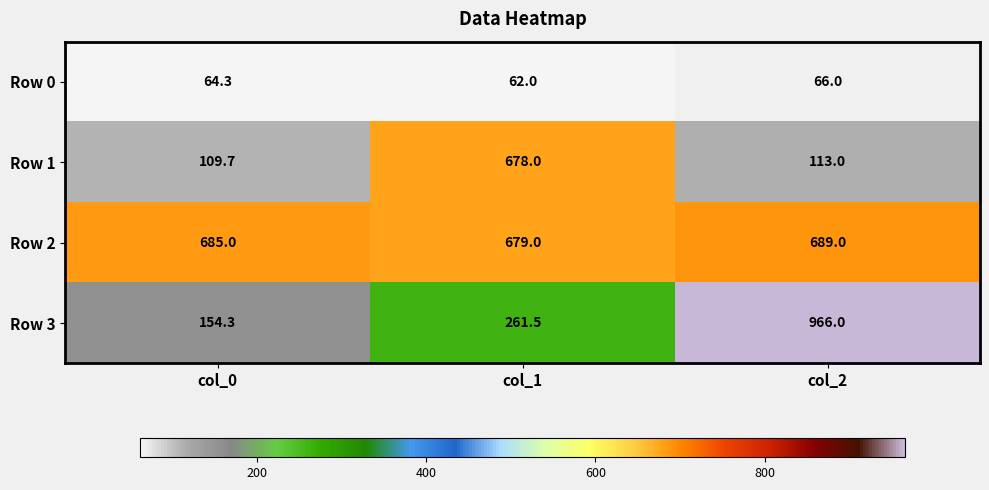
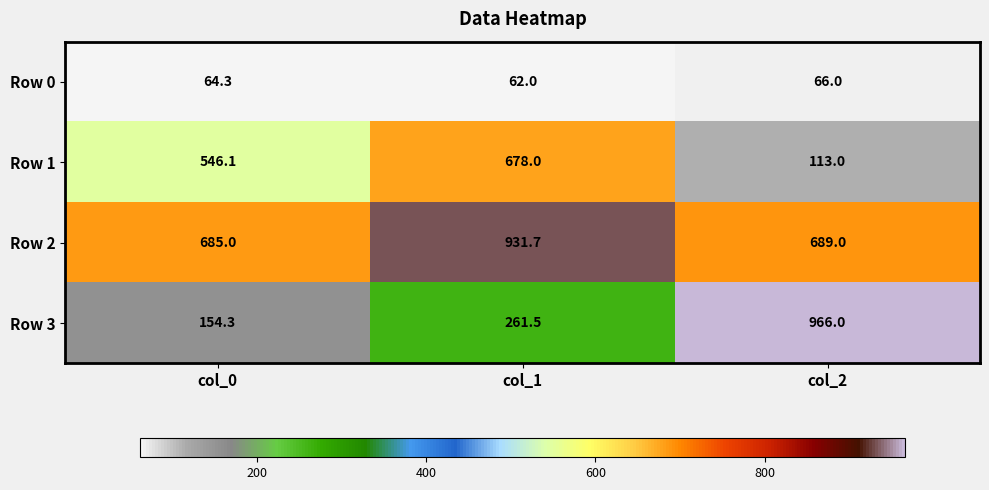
  {
    "Row 0": {
      "col_0": 64.3,
      "col_1": 62.0,
      "col_2": 66.0
    },
    "Row 1": {
-     "col_0": 109.7,
+     "col_0": 546.1,
      "col_1": 678.0,
      "col_2": 113.0
    },
    "Row 2": {
      "col_0": 685.0,
-     "col_1": 679.0,
+     "col_1": 931.7,
      "col_2": 689.0
    },
    "Row 3": {
      "col_0": 154.3,
      "col_1": 261.5,
      "col_2": 966.0
    }
  }
